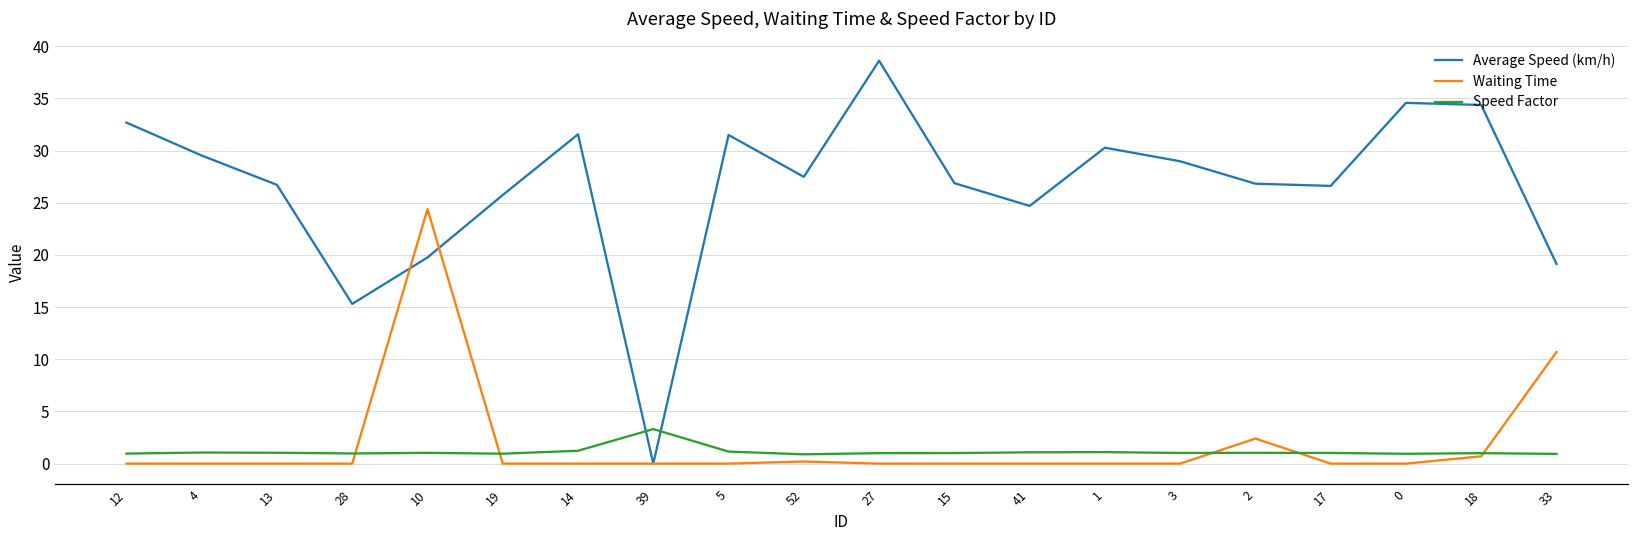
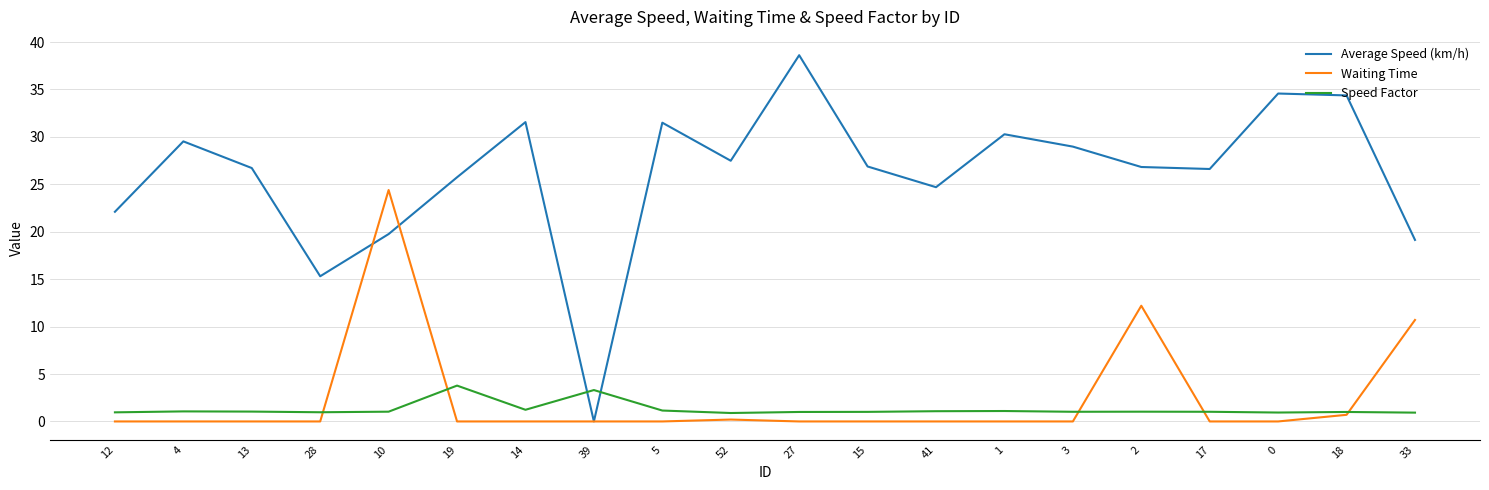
  {
    "Average Speed (km/h)": {
-     "12": 33,
+     "12": 22,
      "4": 30,
      "13": 27,
      "28": 15,
      "10": 20,
      "19": 26,
      "14": 32,
      "5": 32,
      "52": 27,
      "27": 39,
      "15": 27,
      "41": 25,
      "1": 30,
      "3": 29,
      "2": 27,
      "17": 27,
      "0": 35,
      "18": 34,
      "33": 19
    },
    "Waiting Time": {
      "12": 0,
      "4": 0,
      "13": 0,
      "28": 0,
      "10": 24,
      "19": 0,
      "14": 0,
      "5": 0,
      "52": 0,
      "27": 0,
      "15": 0,
      "41": 0,
      "1": 0,
      "3": 0,
-     "2": 2,
+     "2": 12,
      "17": 0,
      "0": 0,
      "18": 1,
      "33": 11
    },
    "Speed Factor": {
      "12": 1,
      "4": 1,
      "13": 1,
      "28": 1,
      "10": 1,
-     "19": 1,
+     "19": 4,
      "14": 1,
      "39": 3,
      "5": 1,
      "52": 1,
      "27": 1,
      "15": 1,
      "41": 1,
      "1": 1,
      "3": 1,
      "2": 1,
      "17": 1,
      "0": 1,
      "18": 1,
      "33": 1
    }
  }
